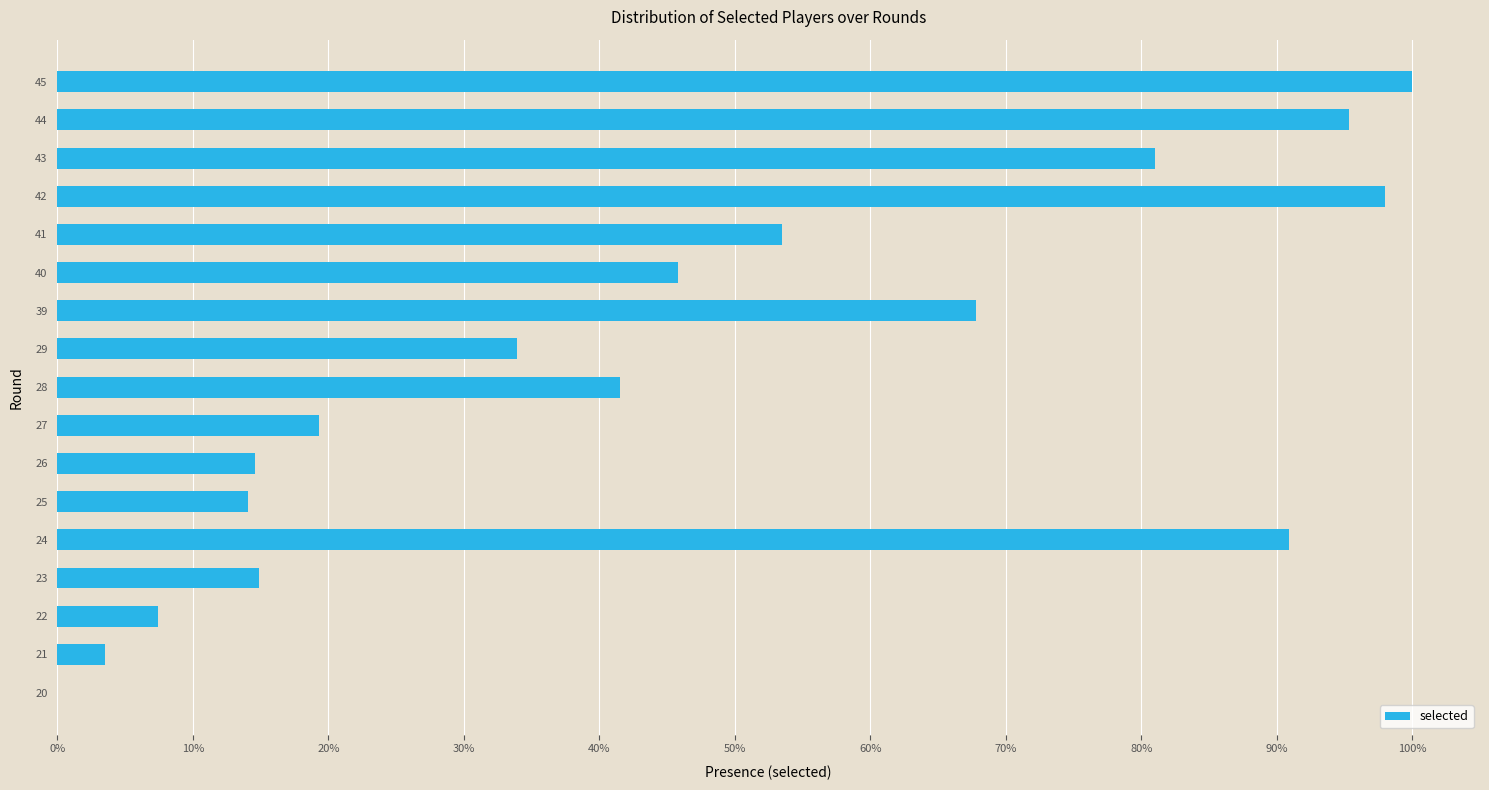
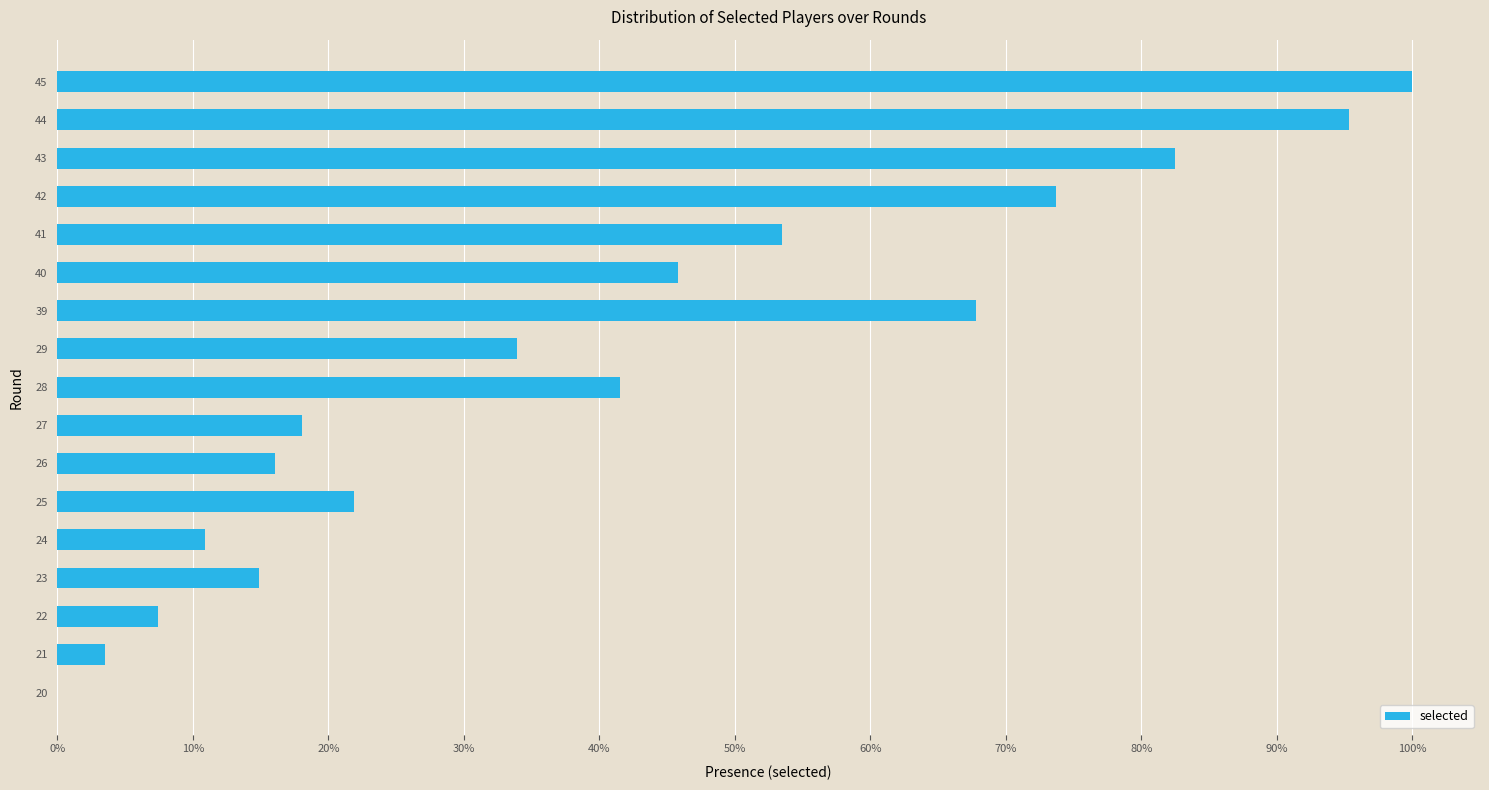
  {
    "45": "100.0%",
    "44": "95.3%",
-   "43": "81.0%",
-   "42": "98.0%",
+   "43": "82.5%",
+   "42": "73.7%",
    "41": "53.5%",
    "40": "45.8%",
    "39": "67.8%",
    "29": "33.9%",
    "28": "41.6%",
-   "27": "19.3%",
-   "26": "14.6%",
-   "25": "14.1%",
-   "24": "90.9%",
+   "27": "18.1%",
+   "26": "16.1%",
+   "25": "21.9%",
+   "24": "10.9%",
    "23": "14.9%",
    "22": "7.4%",
    "21": "3.5%",
    "20": "0.0%"
  }
